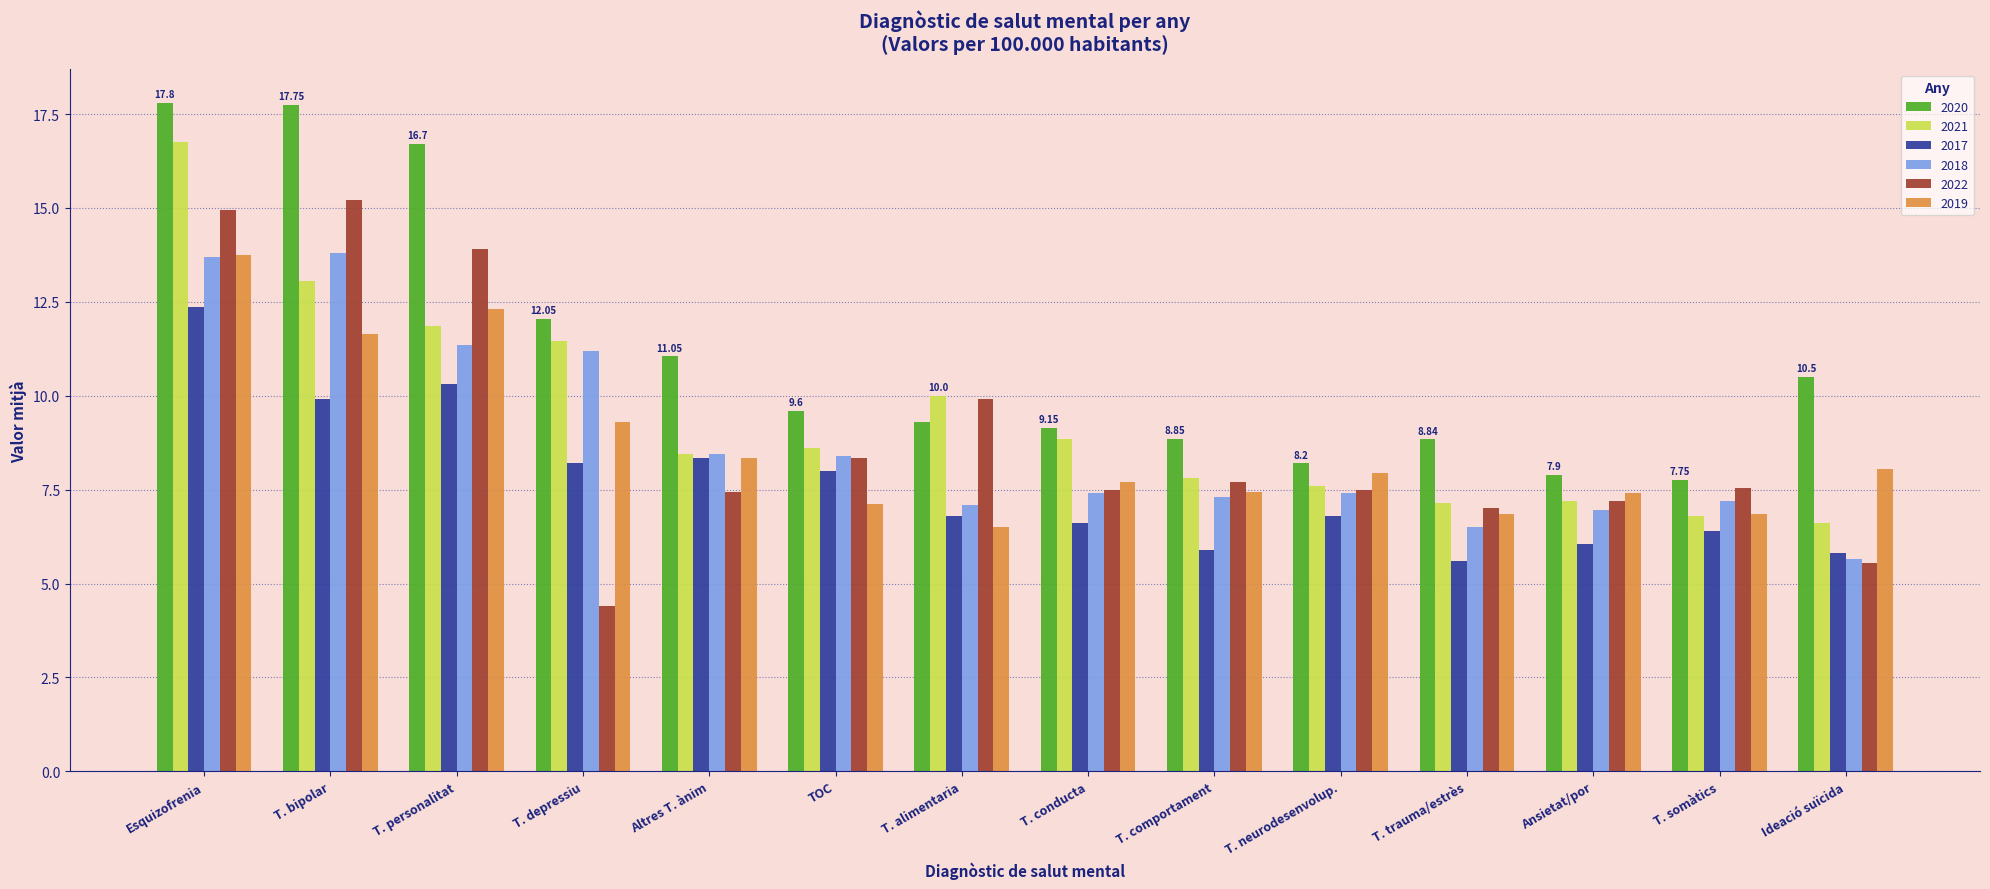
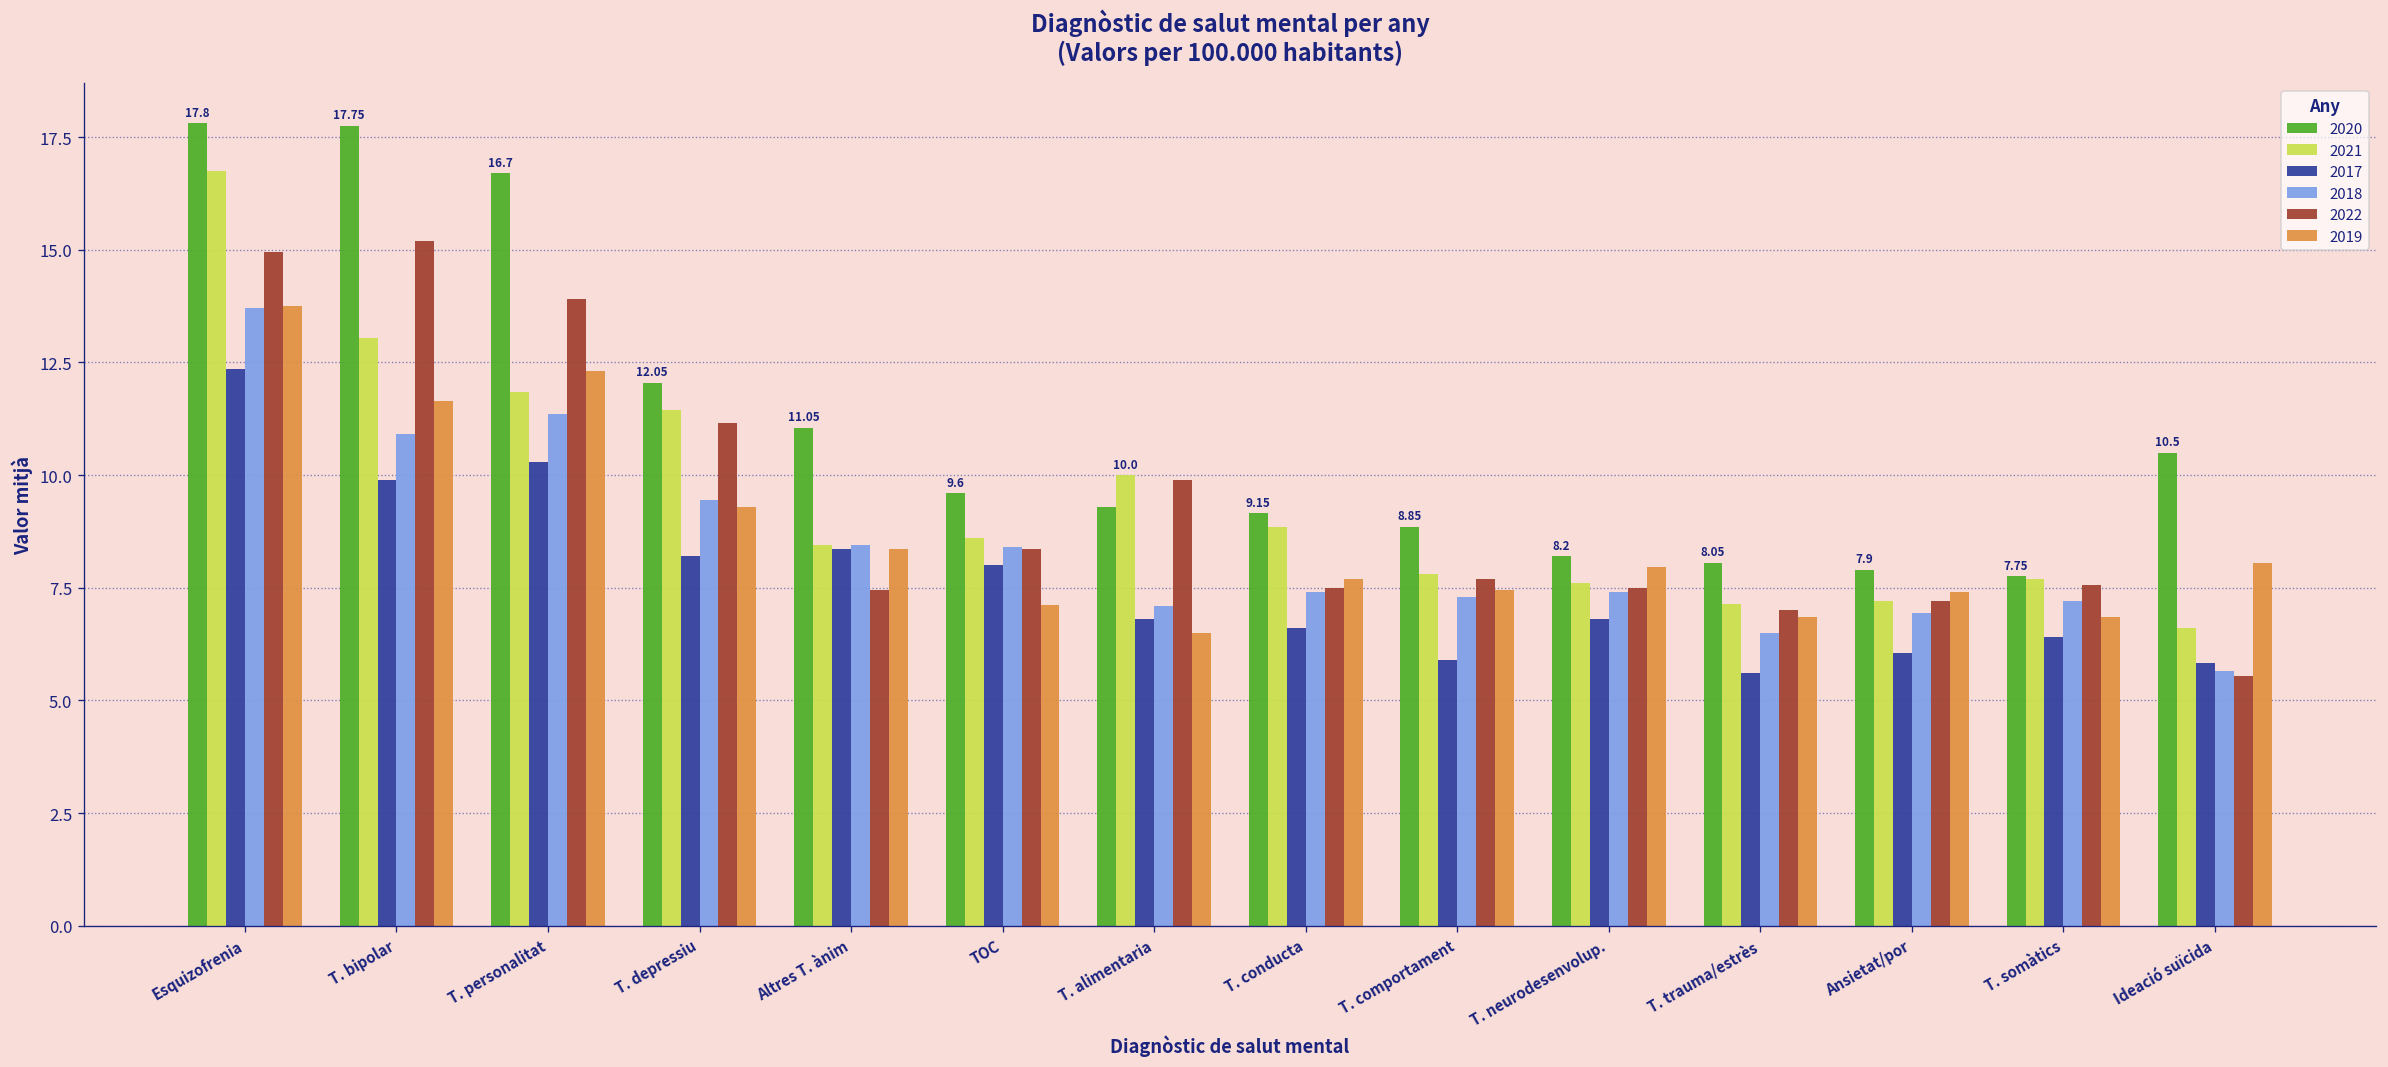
  {
    "2020": {
      "Esquizofrenia": 17.8,
      "T. bipolar": 17.75,
      "T. personalitat": 16.7,
      "T. depressiu": 12.05,
      "Altres T. ànim": 11.05,
      "TOC": 9.6,
      "T. conducta": 9.15,
      "T. comportament": 8.85,
      "T. neurodesenvolup.": 8.2,
-     "T. trauma/estrès": 8.84,
+     "T. trauma/estrès": 8.05,
      "Ansietat/por": 7.9,
      "T. somàtics": 7.75,
      "Ideació suïcida": 10.5
    },
    "2021": {
      "Esquizofrenia": 16.8,
      "T. bipolar": 13.1,
      "T. personalitat": 11.9,
      "T. depressiu": 11.5,
      "Altres T. ànim": 8.5,
      "TOC": 8.6,
      "T. conducta": 8.9,
      "T. comportament": 7.8,
      "T. neurodesenvolup.": 7.6,
      "T. trauma/estrès": 7.2,
      "Ansietat/por": 7.2,
-     "T. somàtics": 6.8,
+     "T. somàtics": 7.7,
      "Ideació suïcida": 6.6
    },
    "2017": {
      "Esquizofrenia": 12.4,
      "T. bipolar": 9.9,
      "T. personalitat": 10.3,
      "T. depressiu": 8.2,
      "Altres T. ànim": 8.4,
      "TOC": 8.0,
      "T. alimentaria": 6.8,
      "T. conducta": 6.6,
      "T. comportament": 5.9,
      "T. neurodesenvolup.": 6.8,
      "T. trauma/estrès": 5.6,
      "Ansietat/por": 6.1,
      "T. somàtics": 6.4,
      "Ideació suïcida": 5.8
    },
    "2018": {
      "Esquizofrenia": 13.7,
-     "T. bipolar": 13.8,
+     "T. bipolar": 10.9,
      "T. personalitat": 11.4,
-     "T. depressiu": 11.2,
+     "T. depressiu": 9.5,
      "Altres T. ànim": 8.5,
      "TOC": 8.4,
      "T. alimentaria": 7.1,
      "T. conducta": 7.4,
      "T. comportament": 7.3,
      "T. neurodesenvolup.": 7.4,
      "T. trauma/estrès": 6.5,
      "Ansietat/por": 7.0,
      "T. somàtics": 7.2,
      "Ideació suïcida": 5.7
    },
    "2022": {
      "Esquizofrenia": 15.0,
      "T. bipolar": 15.2,
      "T. personalitat": 13.9,
-     "T. depressiu": 4.4,
+     "T. depressiu": 11.2,
      "Altres T. ànim": 7.5,
      "TOC": 8.4,
      "T. alimentaria": 9.9,
      "T. conducta": 7.5,
      "T. comportament": 7.7,
      "T. neurodesenvolup.": 7.5,
      "T. trauma/estrès": 7.0,
      "Ansietat/por": 7.2,
      "T. somàtics": 7.6,
      "Ideació suïcida": 5.6
    },
    "2019": {
      "Esquizofrenia": 13.8,
      "T. bipolar": 11.7,
      "T. personalitat": 12.3,
      "T. depressiu": 9.3,
      "Altres T. ànim": 8.4,
      "TOC": 7.1,
      "T. alimentaria": 6.5,
      "T. conducta": 7.7,
      "T. comportament": 7.5,
      "T. neurodesenvolup.": 8.0,
      "T. trauma/estrès": 6.9,
      "Ansietat/por": 7.4,
      "T. somàtics": 6.9,
      "Ideació suïcida": 8.1
    }
  }
